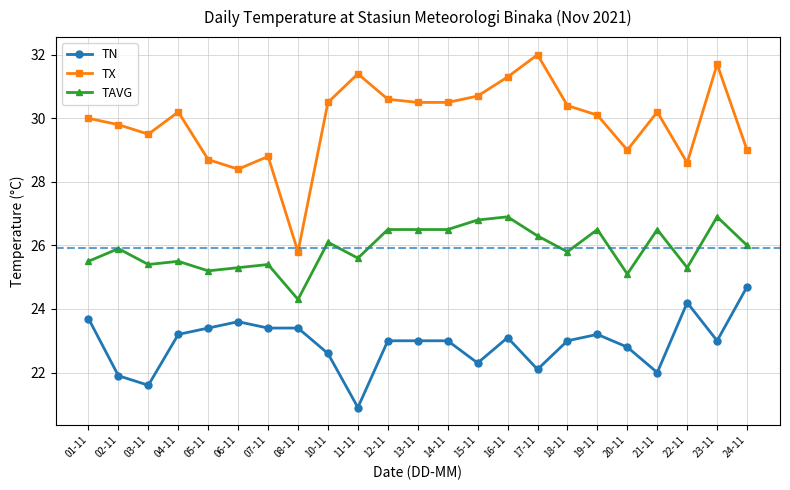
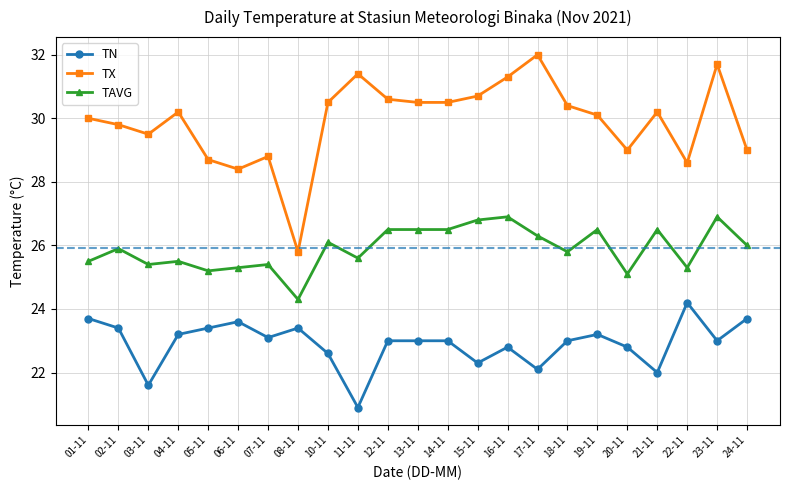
  {
    "TN": {
      "01-11": 23.7,
-     "02-11": 21.9,
+     "02-11": 23.4,
      "03-11": 21.6,
      "04-11": 23.2,
      "05-11": 23.4,
      "06-11": 23.6,
-     "07-11": 23.4,
+     "07-11": 23.1,
      "08-11": 23.4,
      "10-11": 22.6,
      "11-11": 20.9,
      "12-11": 23.0,
      "13-11": 23.0,
      "14-11": 23.0,
      "15-11": 22.3,
-     "16-11": 23.1,
+     "16-11": 22.8,
      "17-11": 22.1,
      "18-11": 23.0,
      "19-11": 23.2,
      "20-11": 22.8,
      "21-11": 22.0,
      "22-11": 24.2,
      "23-11": 23.0,
-     "24-11": 24.7
+     "24-11": 23.7
    },
    "TX": {
      "01-11": 30.0,
      "02-11": 29.8,
      "03-11": 29.5,
      "04-11": 30.2,
      "05-11": 28.7,
      "06-11": 28.4,
      "07-11": 28.8,
      "08-11": 25.8,
      "10-11": 30.5,
      "11-11": 31.4,
      "12-11": 30.6,
      "13-11": 30.5,
      "14-11": 30.5,
      "15-11": 30.7,
      "16-11": 31.3,
      "17-11": 32.0,
      "18-11": 30.4,
      "19-11": 30.1,
      "20-11": 29.0,
      "21-11": 30.2,
      "22-11": 28.6,
      "23-11": 31.7,
      "24-11": 29.0
    },
    "TAVG": {
      "01-11": 25.5,
      "02-11": 25.9,
      "03-11": 25.4,
      "04-11": 25.5,
      "05-11": 25.2,
      "06-11": 25.3,
      "07-11": 25.4,
      "08-11": 24.3,
      "10-11": 26.1,
      "11-11": 25.6,
      "12-11": 26.5,
      "13-11": 26.5,
      "14-11": 26.5,
      "15-11": 26.8,
      "16-11": 26.9,
      "17-11": 26.3,
      "18-11": 25.8,
      "19-11": 26.5,
      "20-11": 25.1,
      "21-11": 26.5,
      "22-11": 25.3,
      "23-11": 26.9,
      "24-11": 26.0
    }
  }
